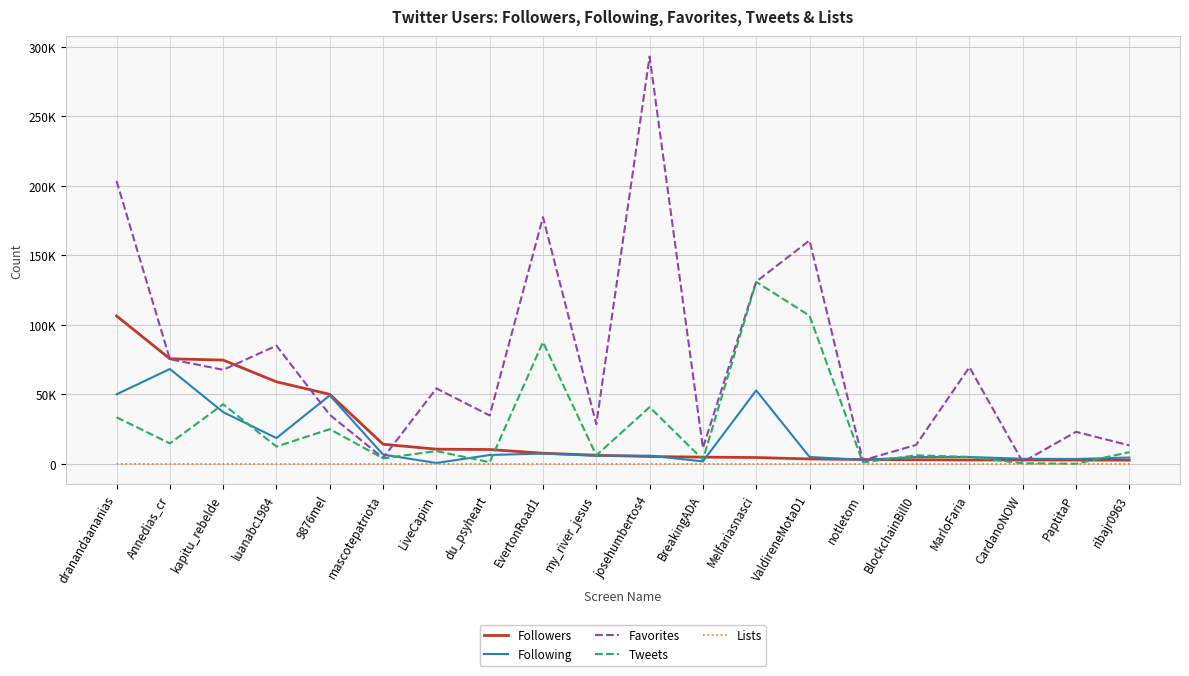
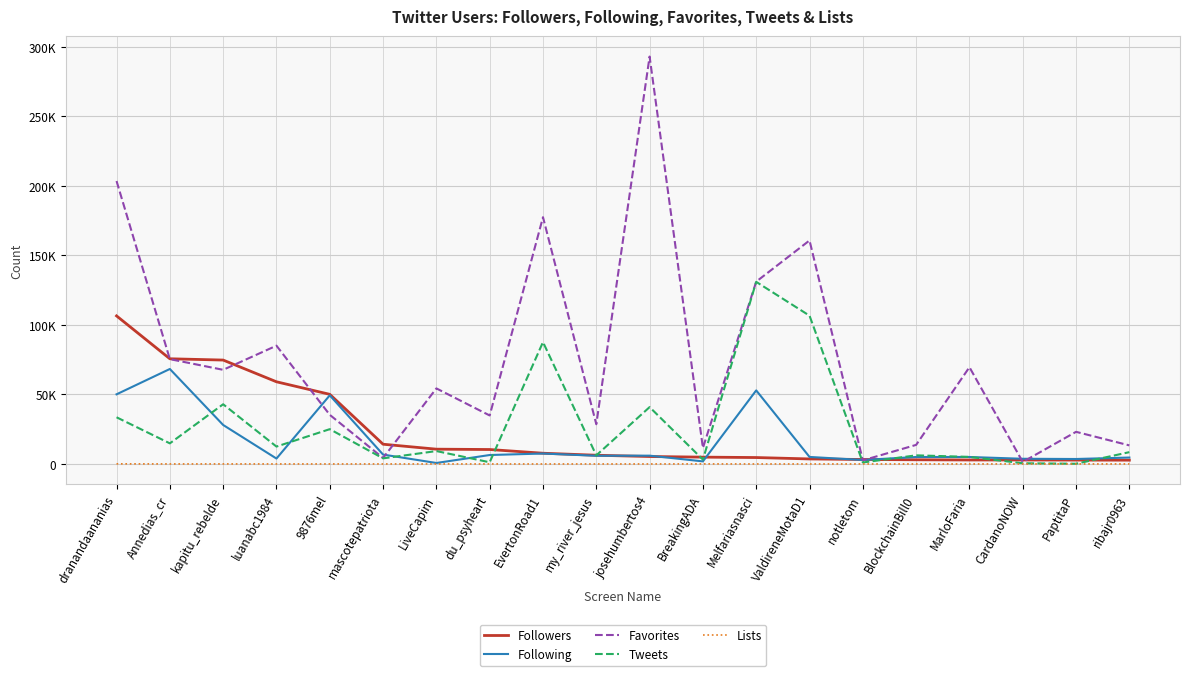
  {
    "Followers": {
      "dranandaananias": 107000,
      "kapitu_rebelde": 75000,
      "luanabc1984": 59000,
      "mascotepatriota": 14000,
      "du_psyheart": 10000,
      "Melfariasnasci": 5000,
      "BlockchainBill0": 3000,
      "MarloFaria": 3000,
      "ribajr0963": 3000
    },
    "Following": {
      "dranandaananias": 50000,
      "Annedias_cr": 68000,
-     "kapitu_rebelde": 37000,
-     "luanabc1984": 19000,
+     "kapitu_rebelde": 28000,
+     "luanabc1984": 4000,
      "mascotepatriota": 7000,
      "du_psyheart": 6000,
      "Melfariasnasci": 53000,
      "ribajr0963": 5000
    },
    "Favorites": {
      "dranandaananias": 204000,
      "kapitu_rebelde": 68000,
      "luanabc1984": 85000,
      "9876mel": 35000,
      "LiveCapim": 54000,
      "du_psyheart": 35000,
      "EvertonRoad1": 178000,
      "my_river_jesus": 29000,
      "josehumbertos4": 293000,
      "BreakingADA": 12000,
      "ValdireneMotaD1": 161000,
      "BlockchainBill0": 14000,
      "MarloFaria": 70000,
      "PaptitaP": 23000,
      "ribajr0963": 13000
    },
    "Tweets": {
      "dranandaananias": 34000,
      "Annedias_cr": 15000,
      "kapitu_rebelde": 43000,
      "luanabc1984": 13000,
      "9876mel": 25000,
      "EvertonRoad1": 88000,
      "josehumbertos4": 41000,
      "ValdireneMotaD1": 107000,
      "ribajr0963": 8000
    },
    "Lists": {
      "dranandaananias": 0,
      "Annedias_cr": 0,
      "kapitu_rebelde": 0,
      "luanabc1984": 0,
      "9876mel": 0,
      "mascotepatriota": 0,
      "EvertonRoad1": 0,
      "my_river_jesus": 0,
      "josehumbertos4": 0,
      "Melfariasnasci": 0,
      "ValdireneMotaD1": 0,
      "BlockchainBill0": 0,
      "MarloFaria": 0,
      "ribajr0963": 0
    }
  }
